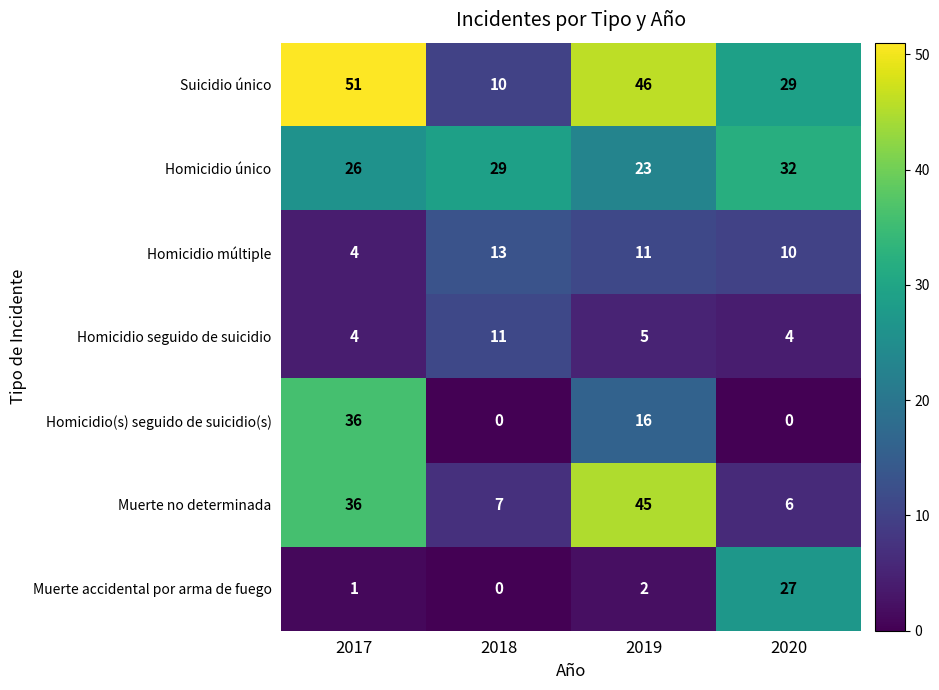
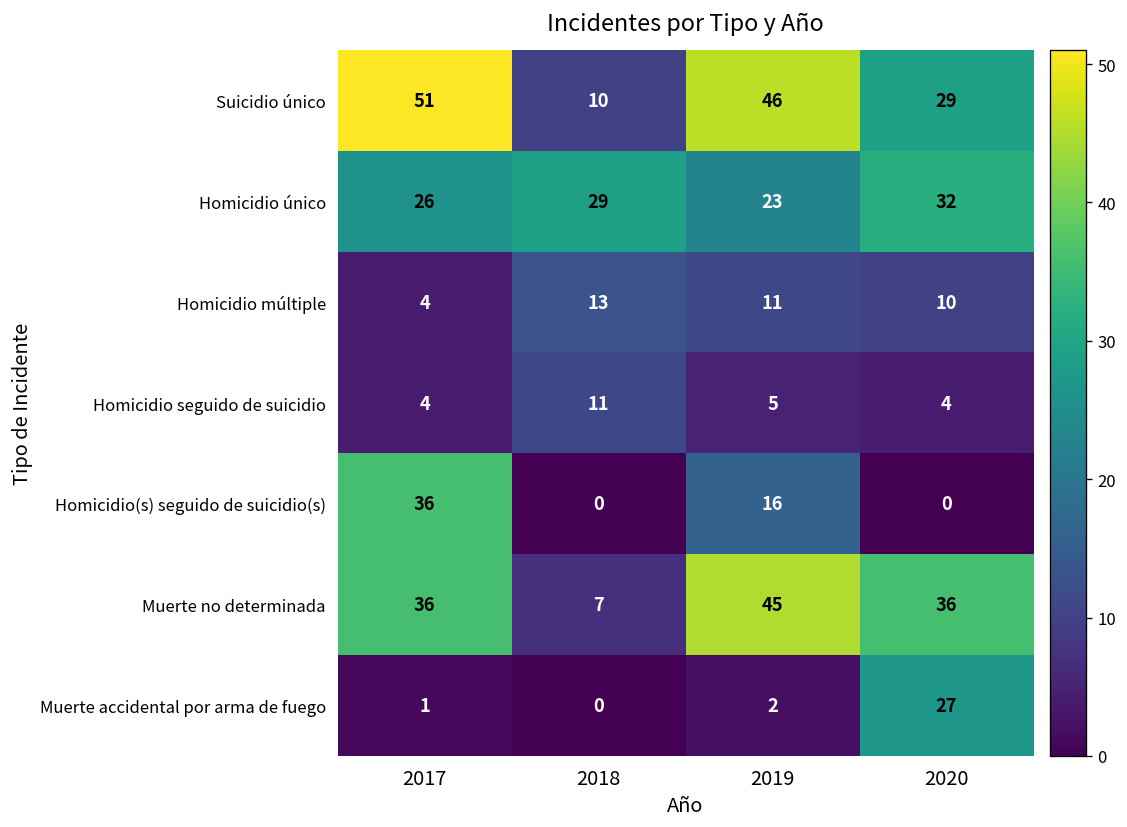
  {
    "Suicidio único": {
      "2017": 51,
      "2018": 10,
      "2019": 46,
      "2020": 29
    },
    "Homicidio único": {
      "2017": 26,
      "2018": 29,
      "2019": 23,
      "2020": 32
    },
    "Homicidio múltiple": {
      "2017": 4,
      "2018": 13,
      "2019": 11,
      "2020": 10
    },
    "Homicidio seguido de suicidio": {
      "2017": 4,
      "2018": 11,
      "2019": 5,
      "2020": 4
    },
    "Homicidio(s) seguido de suicidio(s)": {
      "2017": 36,
      "2018": 0,
      "2019": 16,
      "2020": 0
    },
    "Muerte no determinada": {
      "2017": 36,
      "2018": 7,
      "2019": 45,
-     "2020": 6
+     "2020": 36
    },
    "Muerte accidental por arma de fuego": {
      "2017": 1,
      "2018": 0,
      "2019": 2,
      "2020": 27
    }
  }
